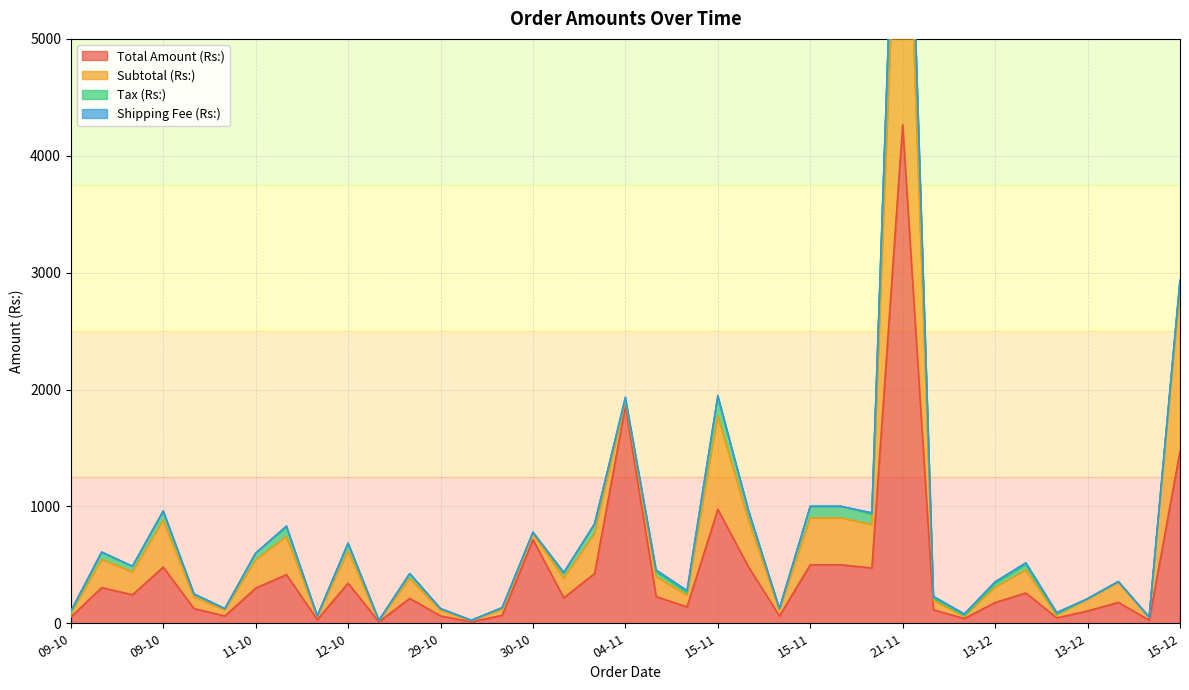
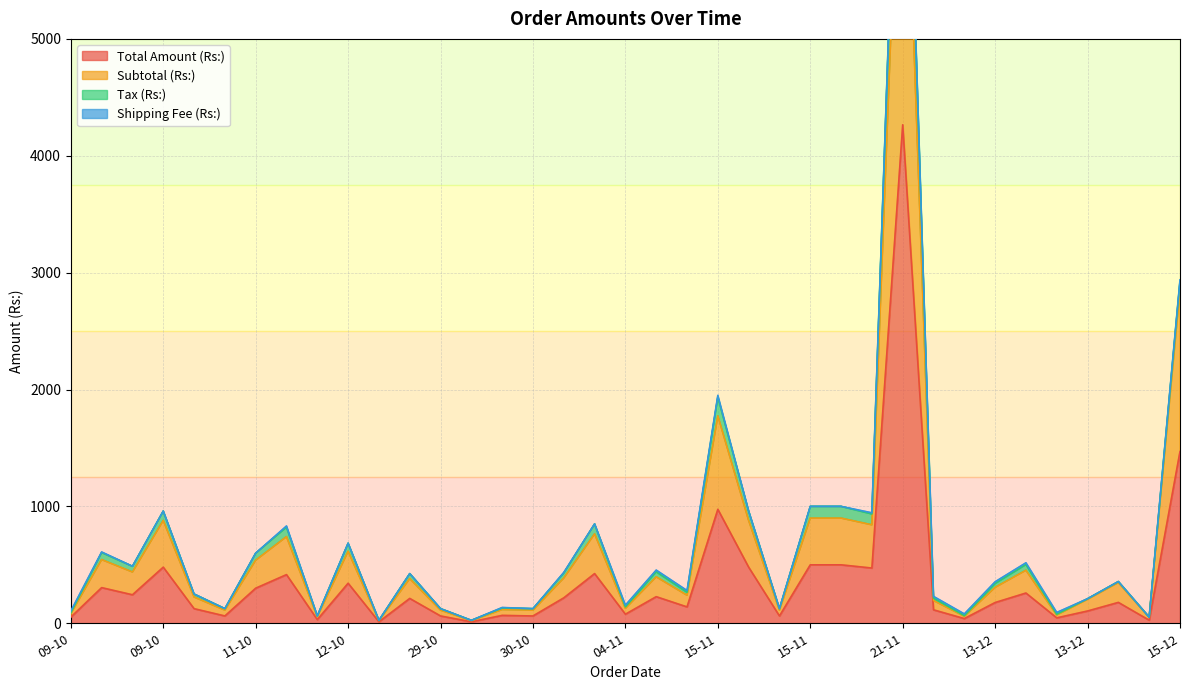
  {
    "Total Amount (Rs:)": {
-     "30-10": 720,
-     "04-11": 1860
+     "30-10": 60,
+     "04-11": 80
    }
  }
